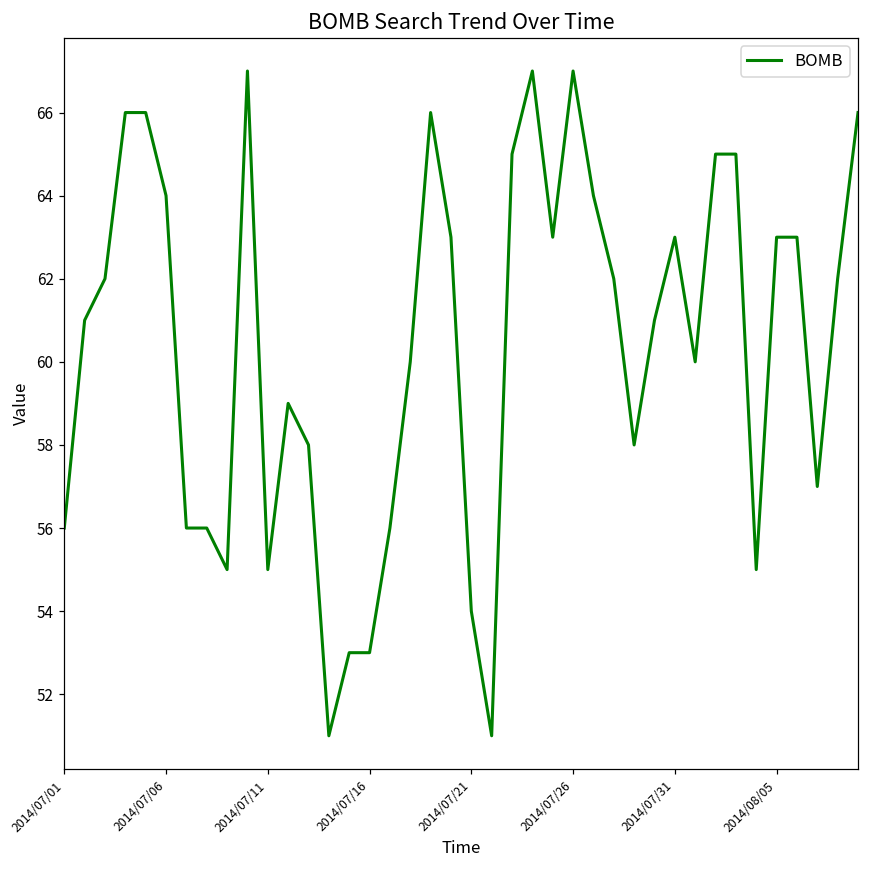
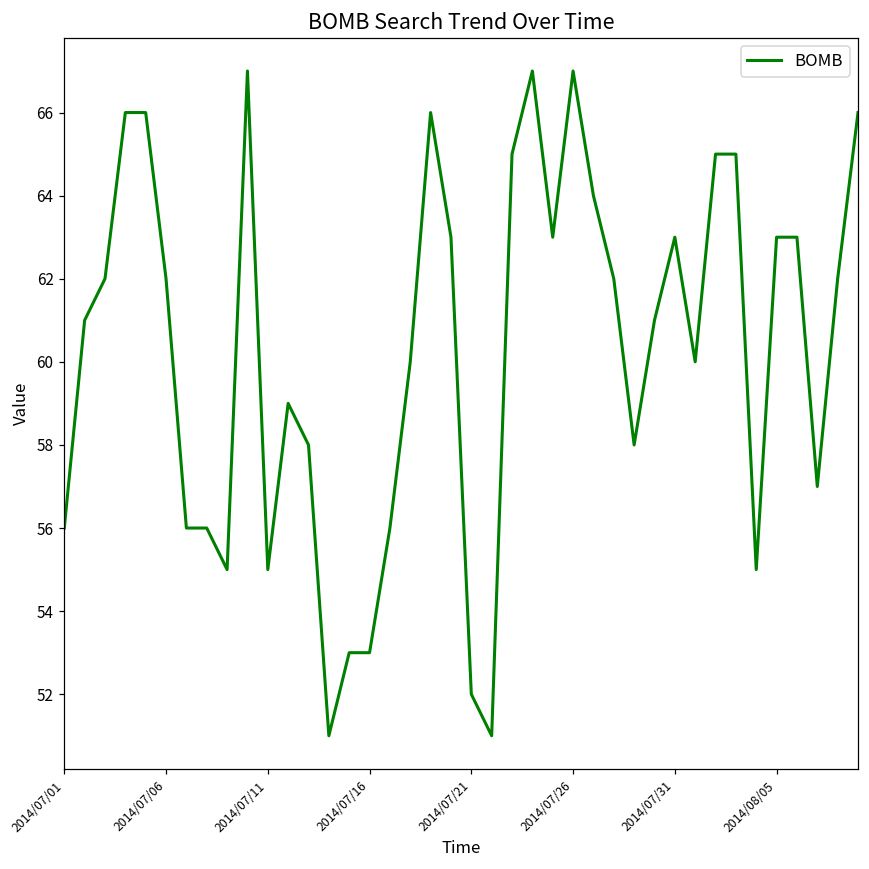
  {
    "2014/07/01": 56,
-   "2014/07/06": 64,
+   "2014/07/06": 62,
    "2014/07/11": 55,
    "2014/07/16": 53,
-   "2014/07/21": 54,
+   "2014/07/21": 52,
    "2014/07/26": 67,
    "2014/07/31": 63,
    "2014/08/05": 63
  }
